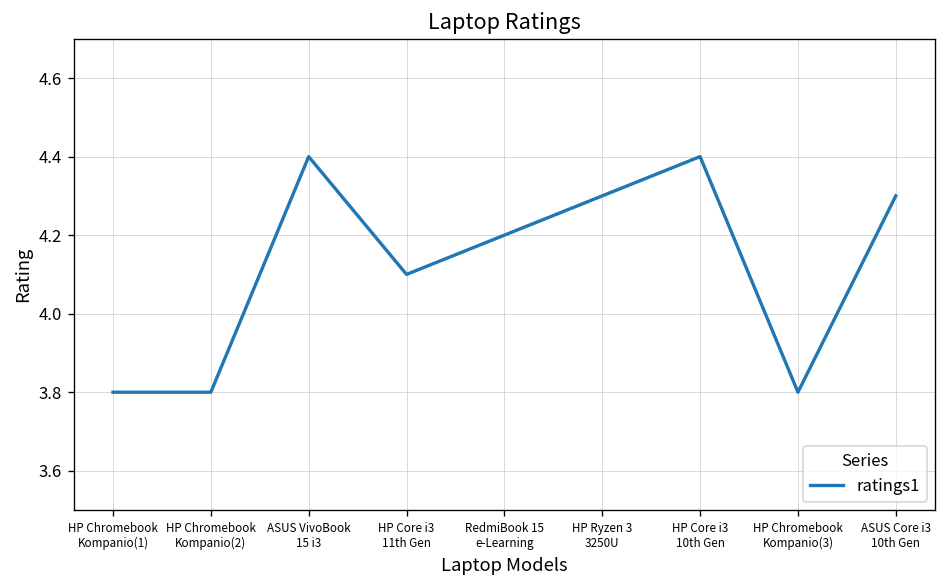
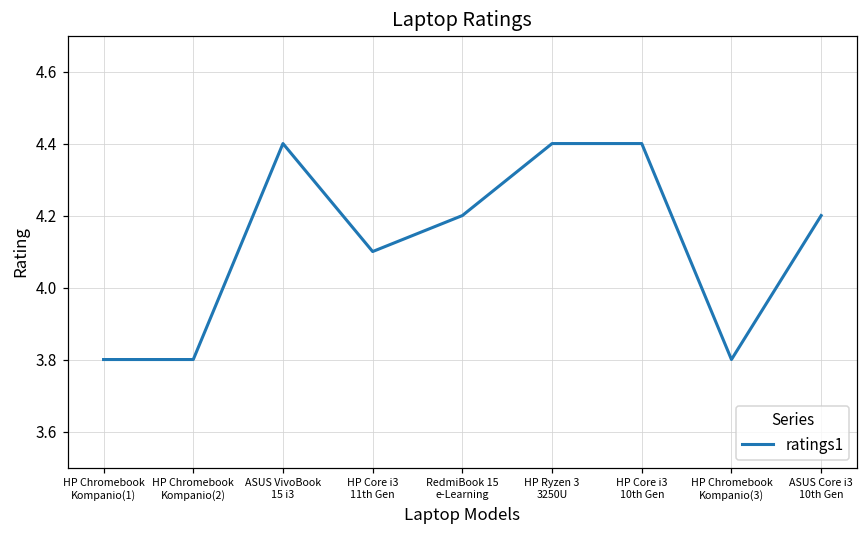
  {
    "HP Chromebook Kompanio(1)": 3.8,
    "HP Chromebook Kompanio(2)": 3.8,
    "ASUS VivoBook 15 i3": 4.4,
    "HP Core i3 11th Gen": 4.1,
    "RedmiBook 15 e-Learning": 4.2,
-   "HP Ryzen 3 3250U": 4.3,
+   "HP Ryzen 3 3250U": 4.4,
    "HP Core i3 10th Gen": 4.4,
    "HP Chromebook Kompanio(3)": 3.8,
-   "ASUS Core i3 10th Gen": 4.3
+   "ASUS Core i3 10th Gen": 4.2
  }
